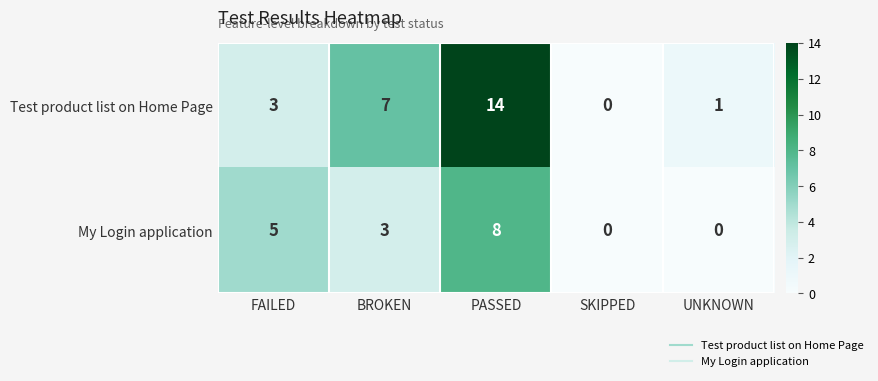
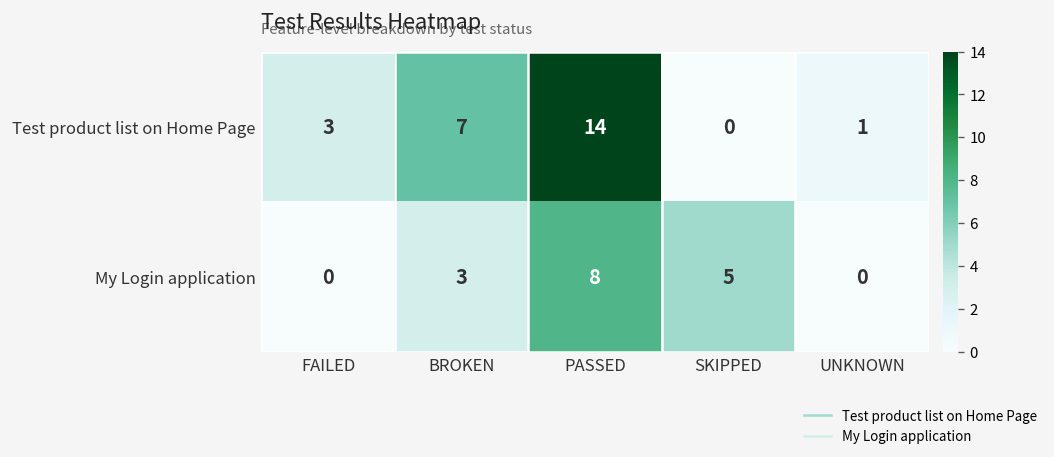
  {
    "Test product list on Home Page": {
      "FAILED": 3,
      "BROKEN": 7,
      "PASSED": 14,
      "SKIPPED": 0,
      "UNKNOWN": 1
    },
    "My Login application": {
-     "FAILED": 5,
+     "FAILED": 0,
      "BROKEN": 3,
      "PASSED": 8,
-     "SKIPPED": 0,
+     "SKIPPED": 5,
      "UNKNOWN": 0
    }
  }
